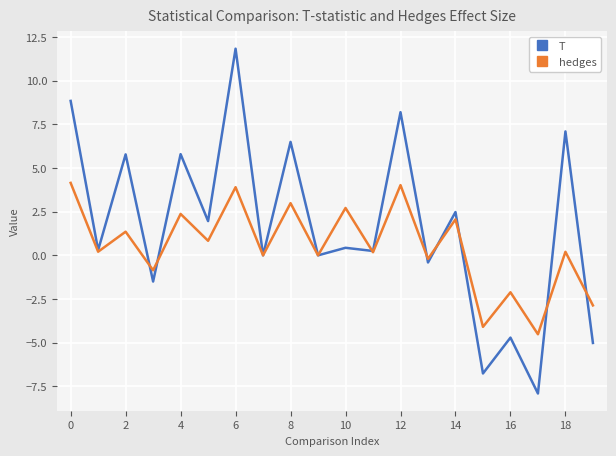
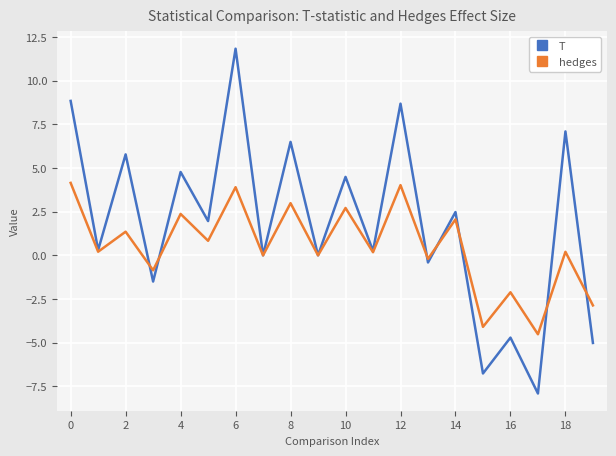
  {
    "T": {
      "0": 8.8,
      "2": 5.8,
-     "4": 5.8,
+     "4": 4.8,
      "6": 11.8,
      "8": 6.5,
-     "10": 0.4,
-     "12": 8.2,
+     "10": 4.5,
+     "12": 8.7,
      "14": 2.5,
      "16": -4.7,
      "18": 7.1
    },
    "hedges": {
      "0": 4.2,
      "2": 1.4,
      "4": 2.4,
      "6": 3.9,
      "8": 3.0,
      "10": 2.7,
      "12": 4.0,
      "14": 2.1,
      "16": -2.1,
      "18": 0.2
    }
  }
